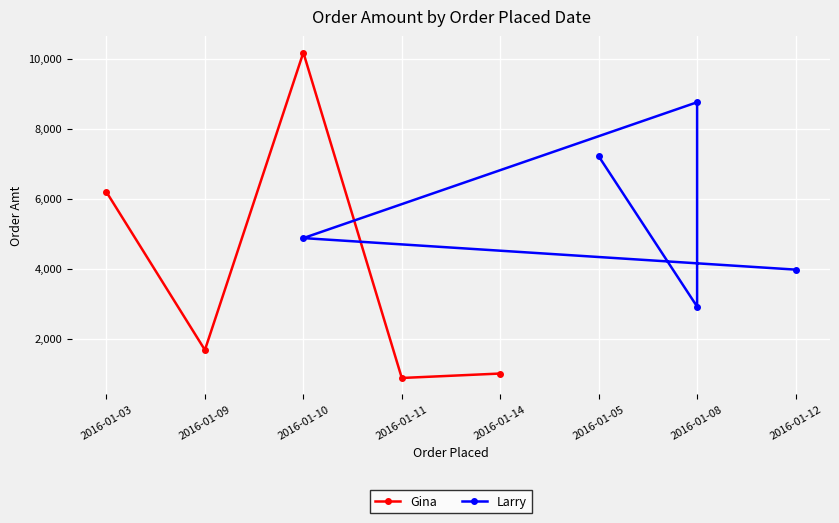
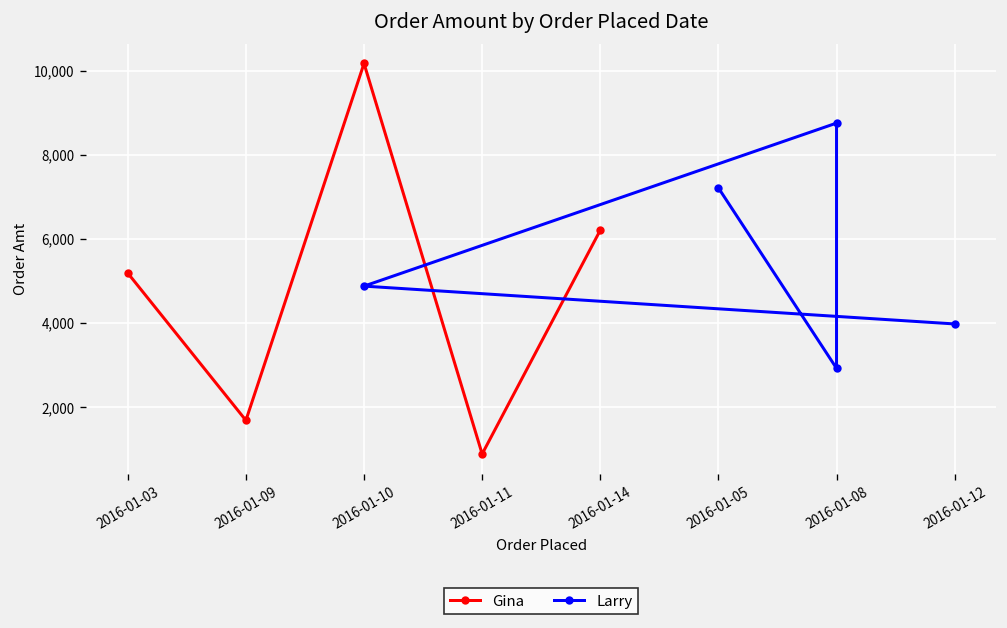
  {
    "Gina": {
-     "2016-01-03": "6,200",
+     "2016-01-03": "5,200",
      "2016-01-09": "1,700",
      "2016-01-10": "10,200",
      "2016-01-11": "900",
-     "2016-01-14": "1,000"
+     "2016-01-14": "6,200"
    }
  }
